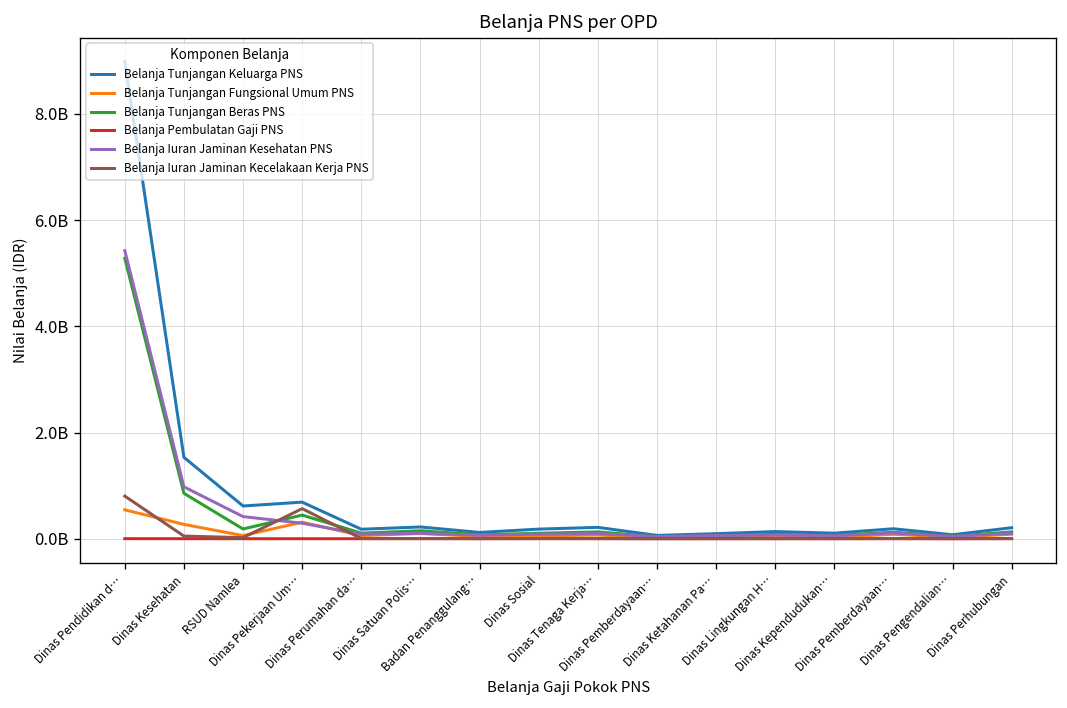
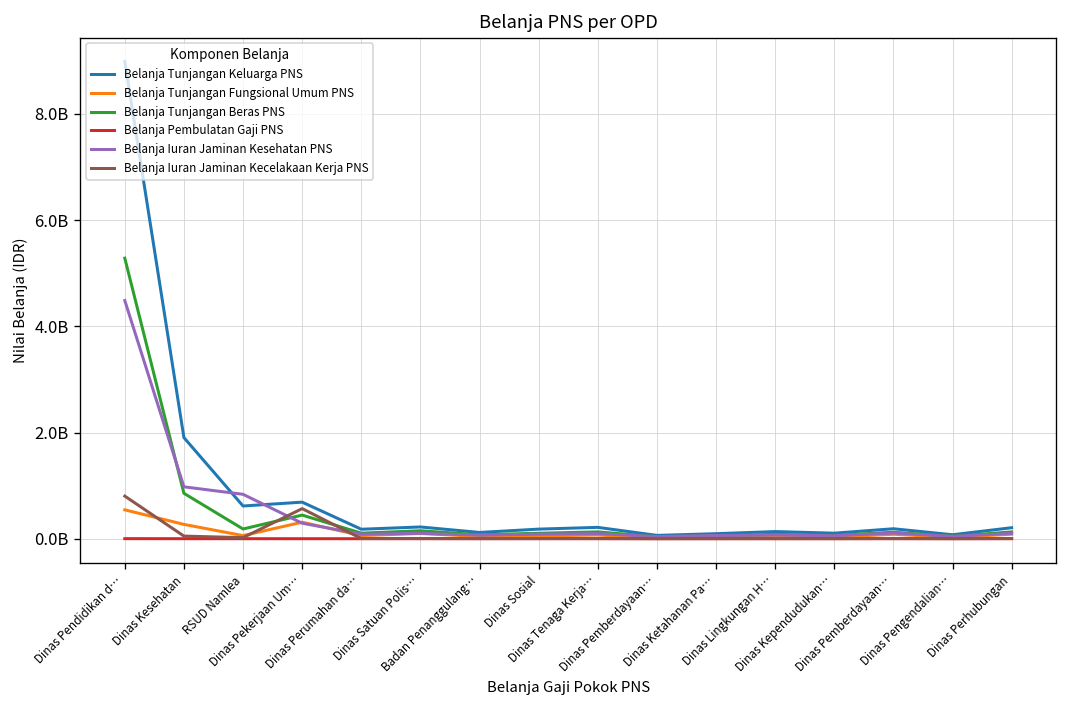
  {
    "Belanja Tunjangan Keluarga PNS": {
-     "Dinas Kesehatan": 1500000000,
+     "Dinas Kesehatan": 1900000000,
      "RSUD Namlea": 600000000,
      "Dinas Pekerjaan Um…": 700000000,
      "Dinas Perumahan da…": 200000000,
      "Dinas Satuan Polis…": 200000000,
      "Dinas Sosial": 200000000,
      "Dinas Tenaga Kerja…": 200000000,
      "Dinas Perhubungan": 200000000
    },
    "Belanja Tunjangan Fungsional Umum PNS": {
      "Dinas Pendidikan d…": 500000000,
      "Dinas Kesehatan": 300000000
    },
    "Belanja Tunjangan Beras PNS": {
      "Dinas Pendidikan d…": 5300000000,
      "Dinas Kesehatan": 900000000,
      "RSUD Namlea": 200000000,
      "Dinas Pekerjaan Um…": 400000000
    },
    "Belanja Pembulatan Gaji PNS": {
      "Dinas Pendidikan d…": 0,
      "Dinas Pekerjaan Um…": 0
    },
    "Belanja Iuran Jaminan Kesehatan PNS": {
-     "Dinas Pendidikan d…": 5400000000,
+     "Dinas Pendidikan d…": 4500000000,
      "Dinas Kesehatan": 1000000000,
-     "RSUD Namlea": 400000000
+     "RSUD Namlea": 800000000
    },
    "Belanja Iuran Jaminan Kecelakaan Kerja PNS": {
      "Dinas Pendidikan d…": 800000000,
      "Dinas Pekerjaan Um…": 600000000
    }
  }
